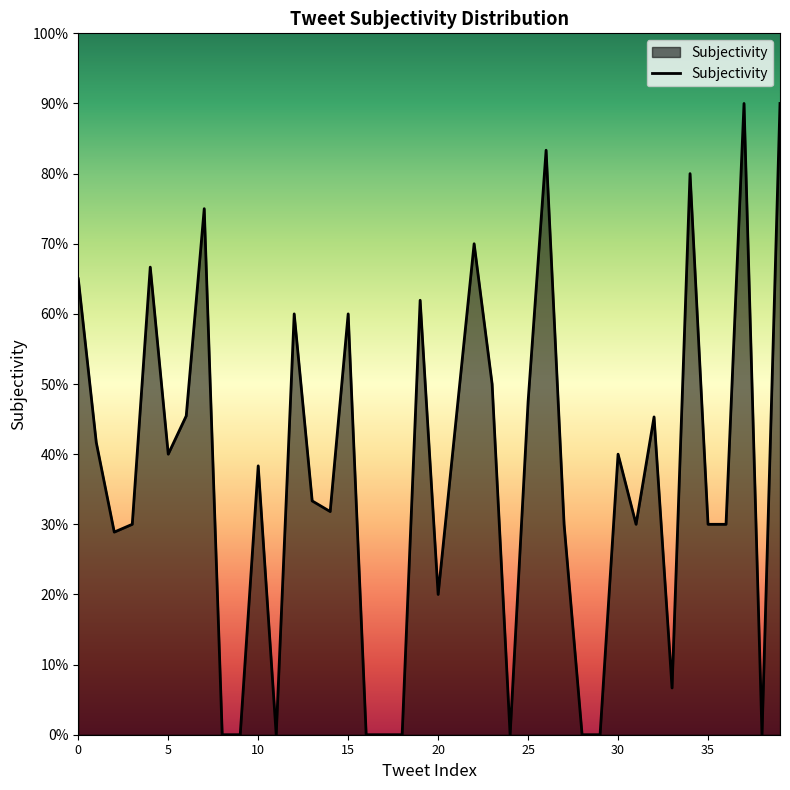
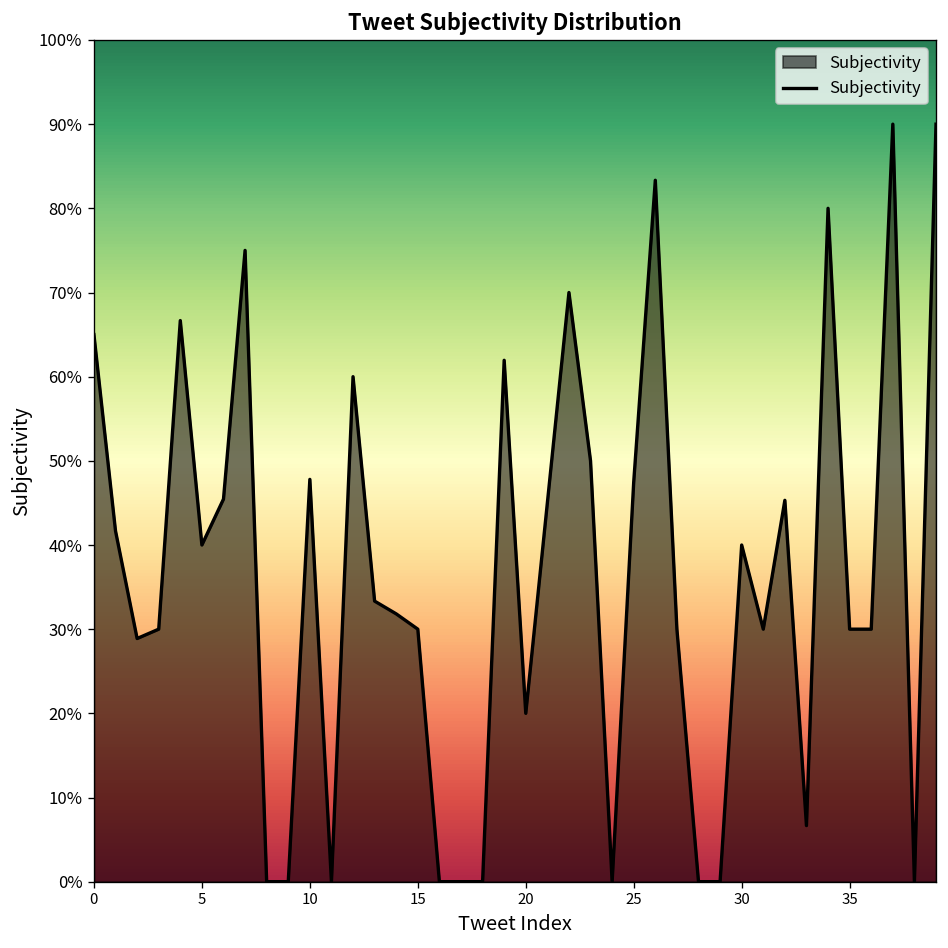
  {
    "0": "65%",
    "5": "40%",
-   "10": "38%",
-   "15": "60%",
+   "10": "48%",
+   "15": "30%",
    "20": "20%",
    "25": "48%",
    "30": "40%",
    "35": "30%"
  }
